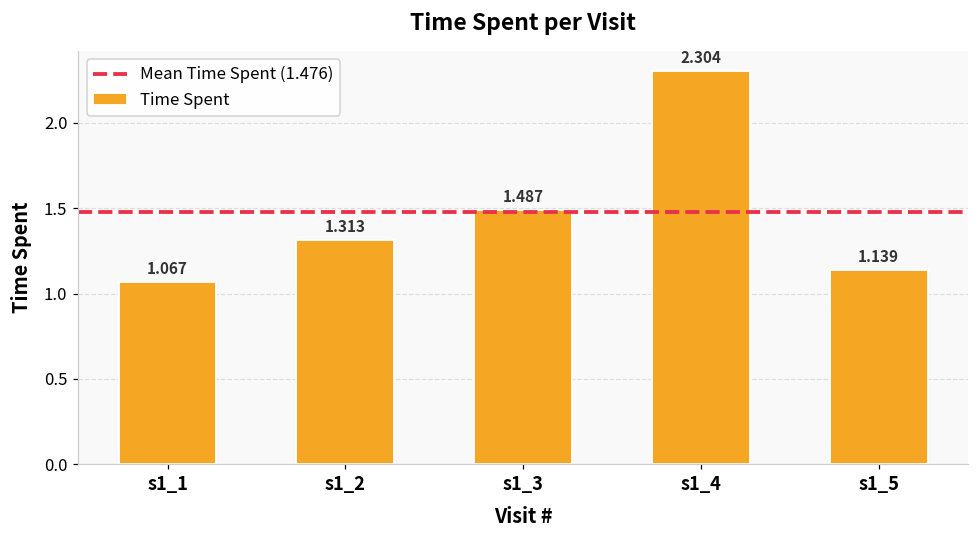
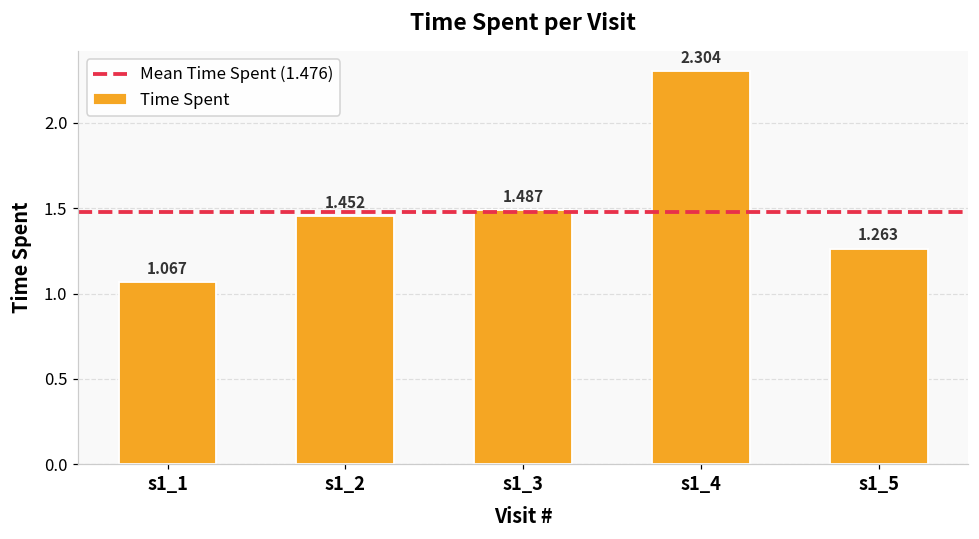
  {
    "s1_1": 1.067,
-   "s1_2": 1.313,
+   "s1_2": 1.452,
    "s1_3": 1.487,
    "s1_4": 2.304,
-   "s1_5": 1.139
+   "s1_5": 1.263
  }
